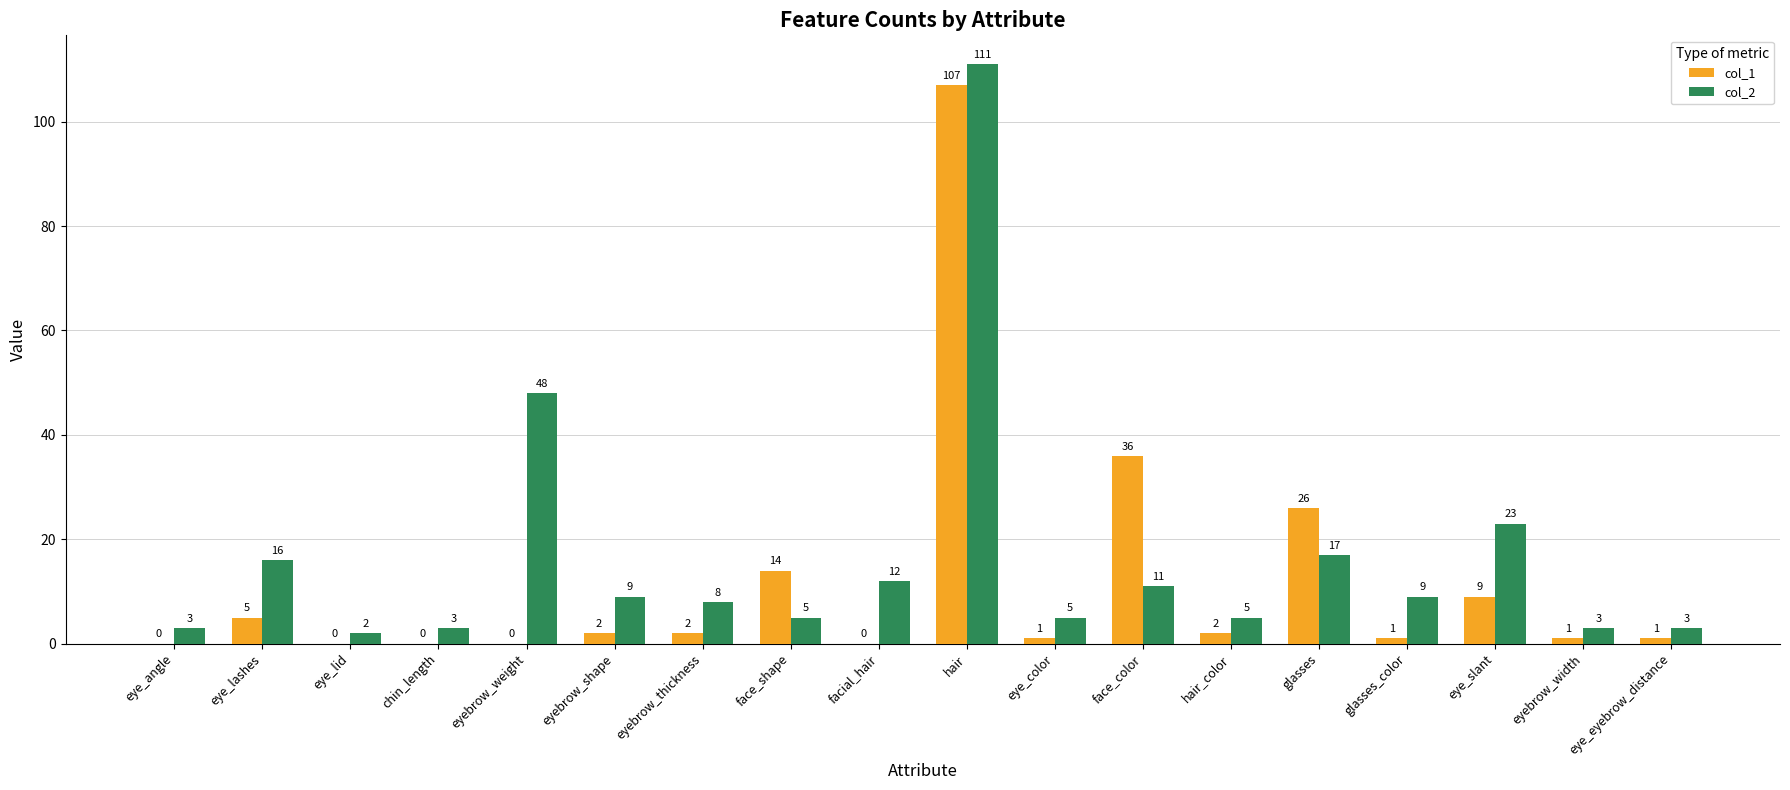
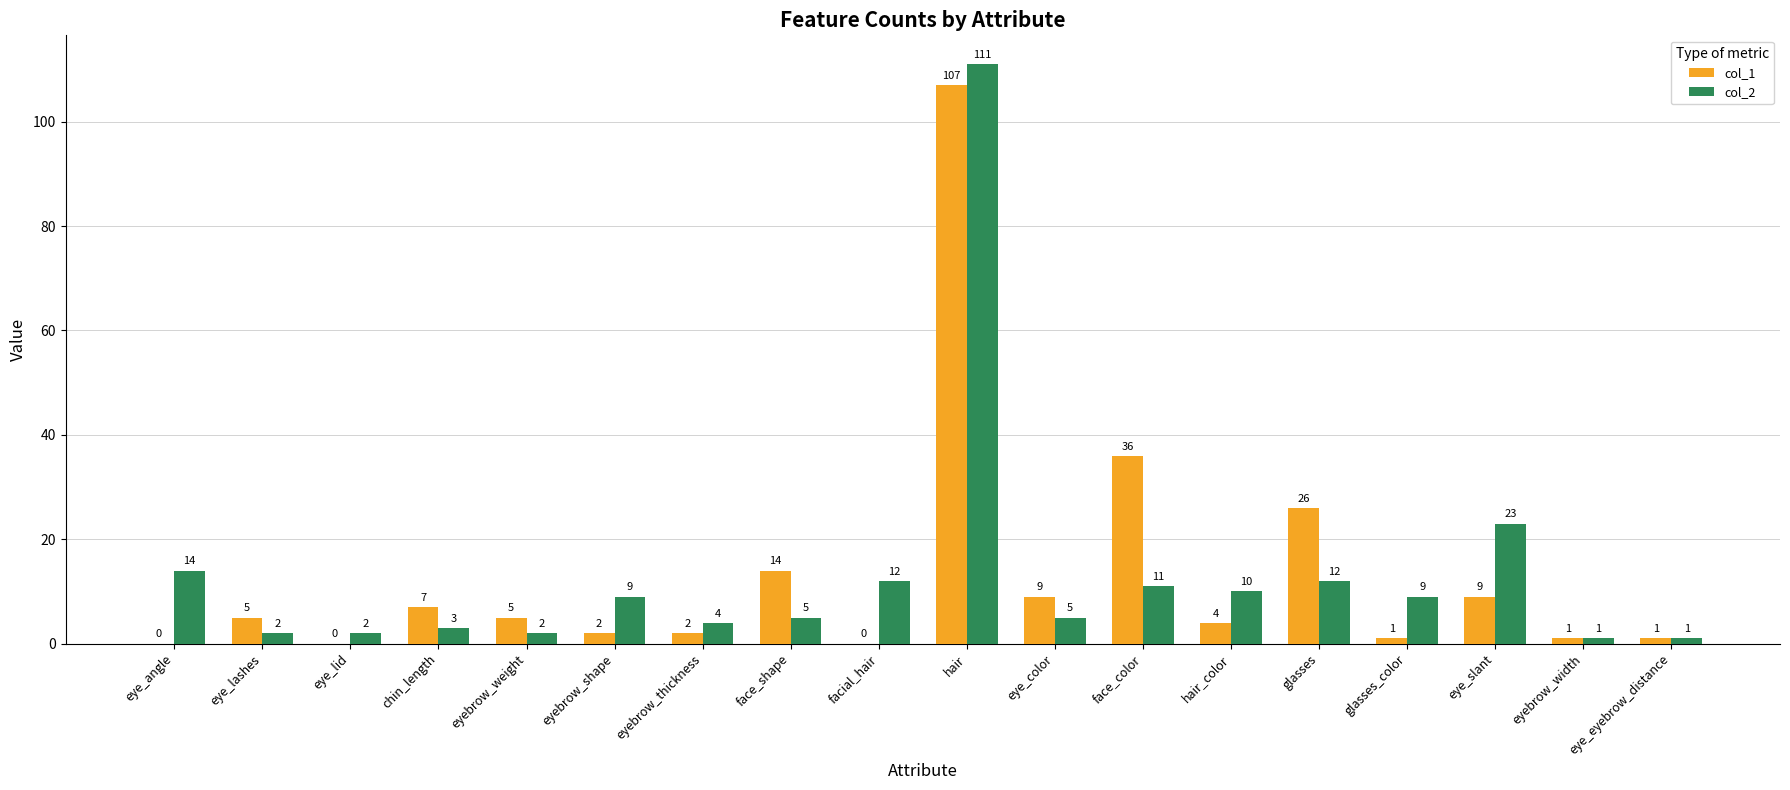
  {
    "col_1": {
      "eye_angle": 0,
      "eye_lashes": 5,
      "eye_lid": 0,
-     "chin_length": 0,
-     "eyebrow_weight": 0,
+     "chin_length": 7,
+     "eyebrow_weight": 5,
      "eyebrow_shape": 2,
      "eyebrow_thickness": 2,
      "face_shape": 14,
      "facial_hair": 0,
      "hair": 107,
-     "eye_color": 1,
+     "eye_color": 9,
      "face_color": 36,
-     "hair_color": 2,
+     "hair_color": 4,
      "glasses": 26,
      "glasses_color": 1,
      "eye_slant": 9,
      "eyebrow_width": 1,
      "eye_eyebrow_distance": 1
    },
    "col_2": {
-     "eye_angle": 3,
-     "eye_lashes": 16,
+     "eye_angle": 14,
+     "eye_lashes": 2,
      "eye_lid": 2,
      "chin_length": 3,
-     "eyebrow_weight": 48,
+     "eyebrow_weight": 2,
      "eyebrow_shape": 9,
-     "eyebrow_thickness": 8,
+     "eyebrow_thickness": 4,
      "face_shape": 5,
      "facial_hair": 12,
      "hair": 111,
      "eye_color": 5,
      "face_color": 11,
-     "hair_color": 5,
-     "glasses": 17,
+     "hair_color": 10,
+     "glasses": 12,
      "glasses_color": 9,
      "eye_slant": 23,
-     "eyebrow_width": 3,
-     "eye_eyebrow_distance": 3
+     "eyebrow_width": 1,
+     "eye_eyebrow_distance": 1
    }
  }
